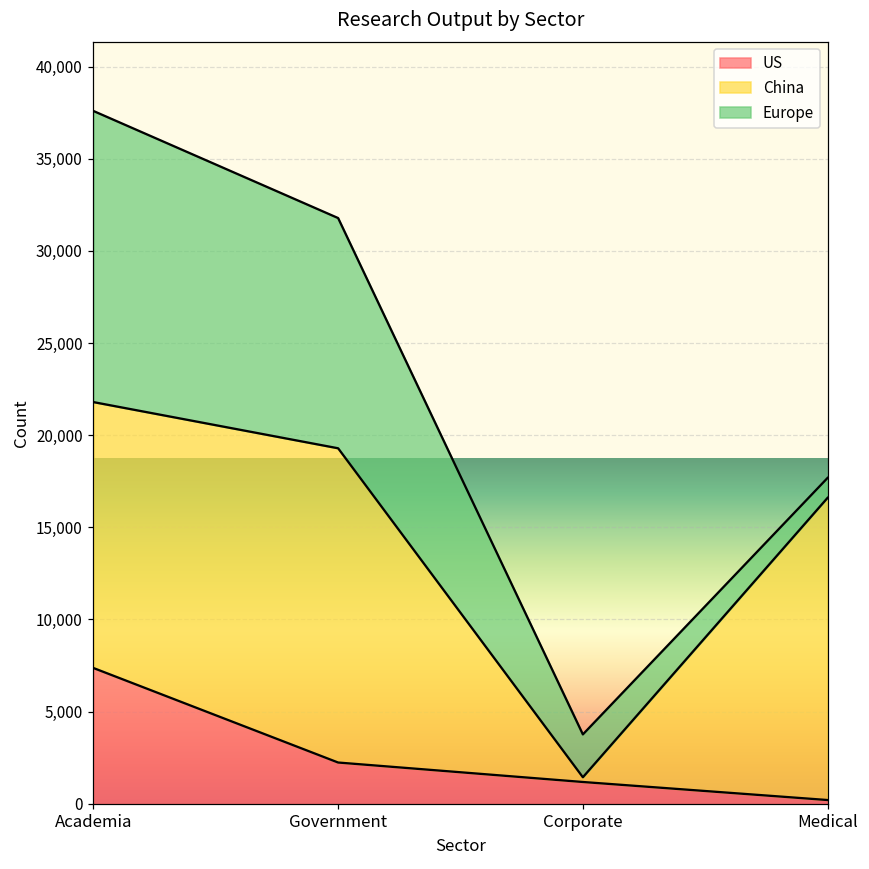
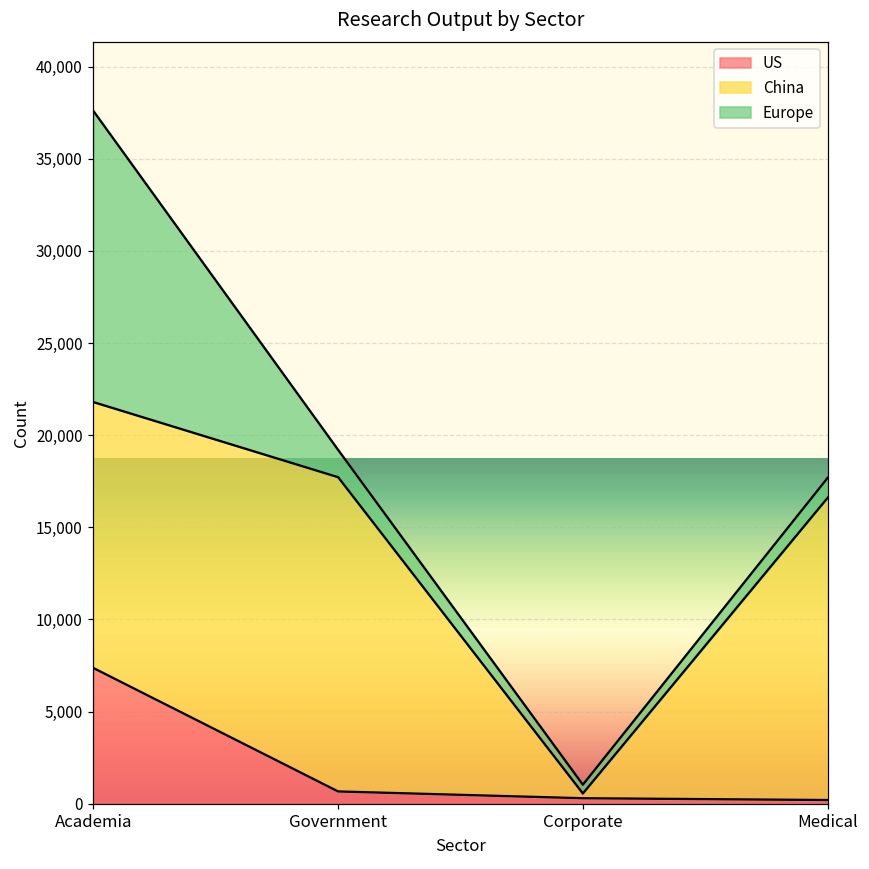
  {
    "US": {
      "Academia": "7,400",
-     "Government": "2,200",
-     "Corporate": "1,200",
+     "Government": "700",
+     "Corporate": "300",
      "Medical": "200"
    },
    "China": {
      "Academia": "14,400",
      "Government": "17,100",
      "Corporate": "300",
      "Medical": "16,400"
    },
    "Europe": {
      "Academia": "15,800",
-     "Government": "12,500",
-     "Corporate": "2,300",
+     "Government": "1,500",
+     "Corporate": "500",
      "Medical": "1,100"
    }
  }
